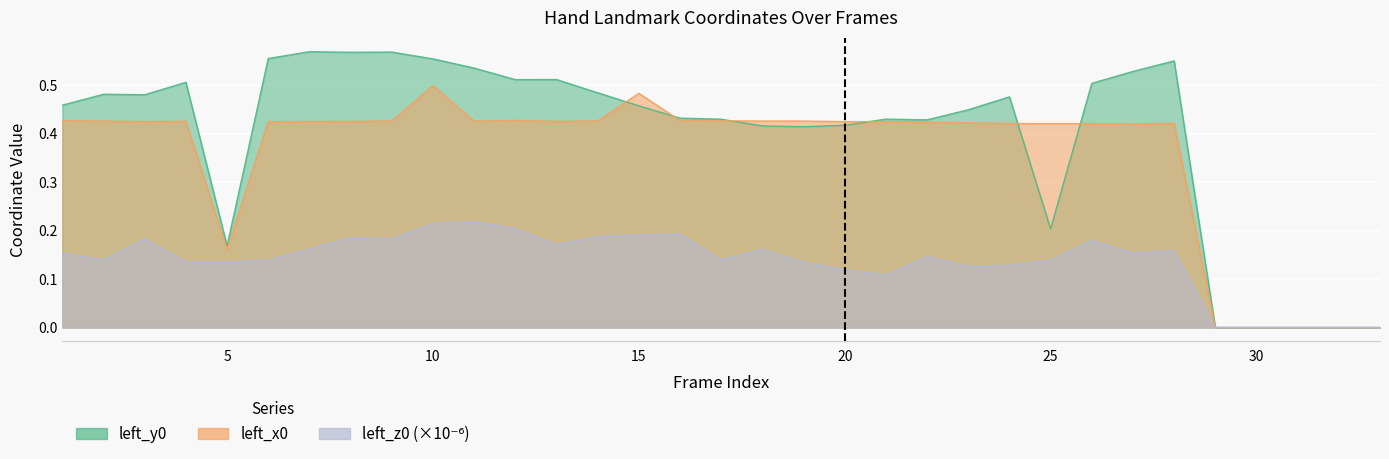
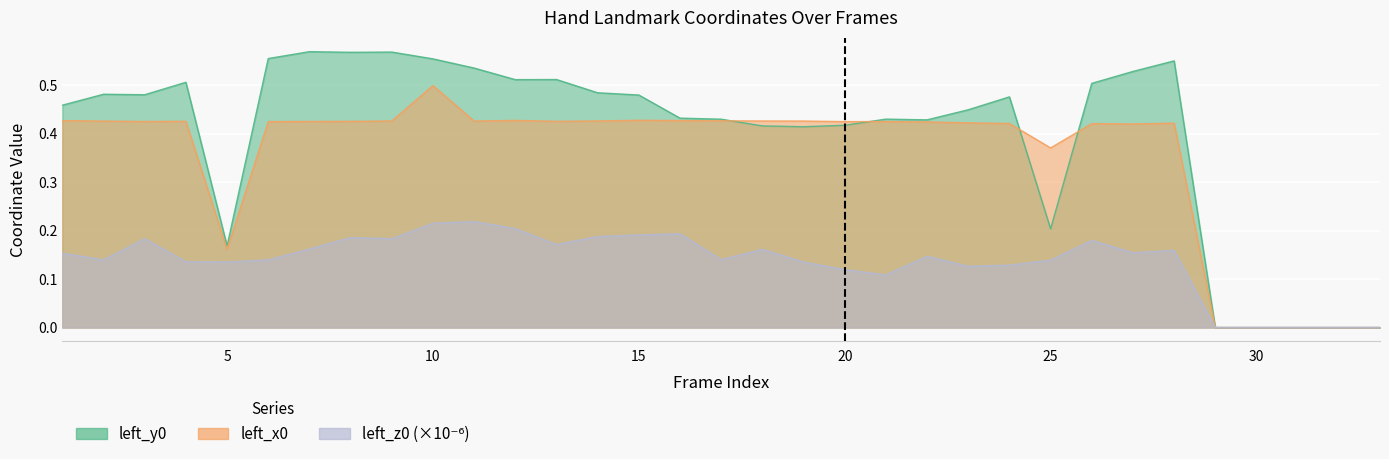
  {
    "left_y0": {
      "5": 0.17,
      "10": 0.55,
-     "15": 0.46,
+     "15": 0.48,
      "20": 0.42,
      "25": 0.20
    },
    "left_x0": {
      "5": 0.16,
      "10": 0.50,
-     "15": 0.48,
+     "15": 0.43,
      "20": 0.43,
-     "25": 0.42
+     "25": 0.37
    },
    "left_z0 (×10⁻⁶)": {
      "5": 0.14,
      "10": 0.22,
      "15": 0.19,
      "20": 0.12,
      "25": 0.14
    }
  }
